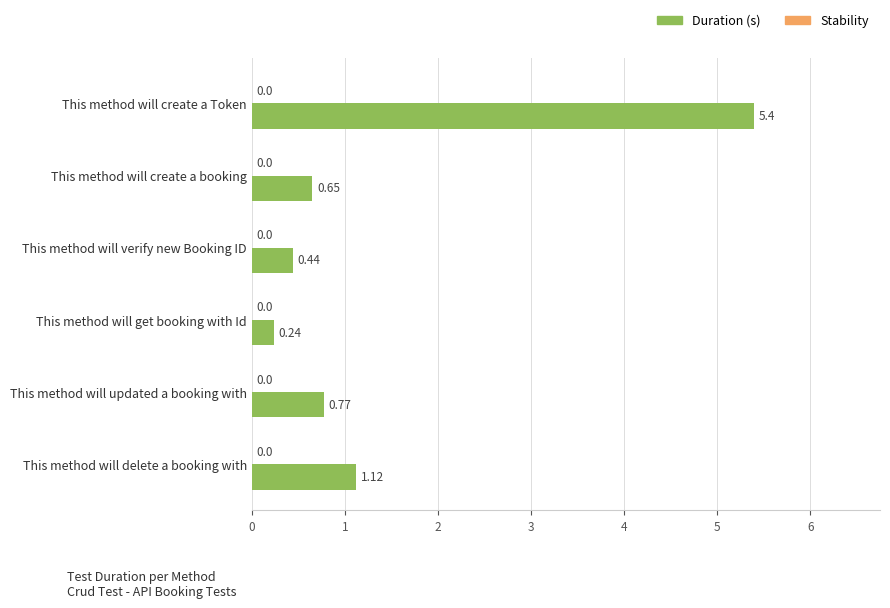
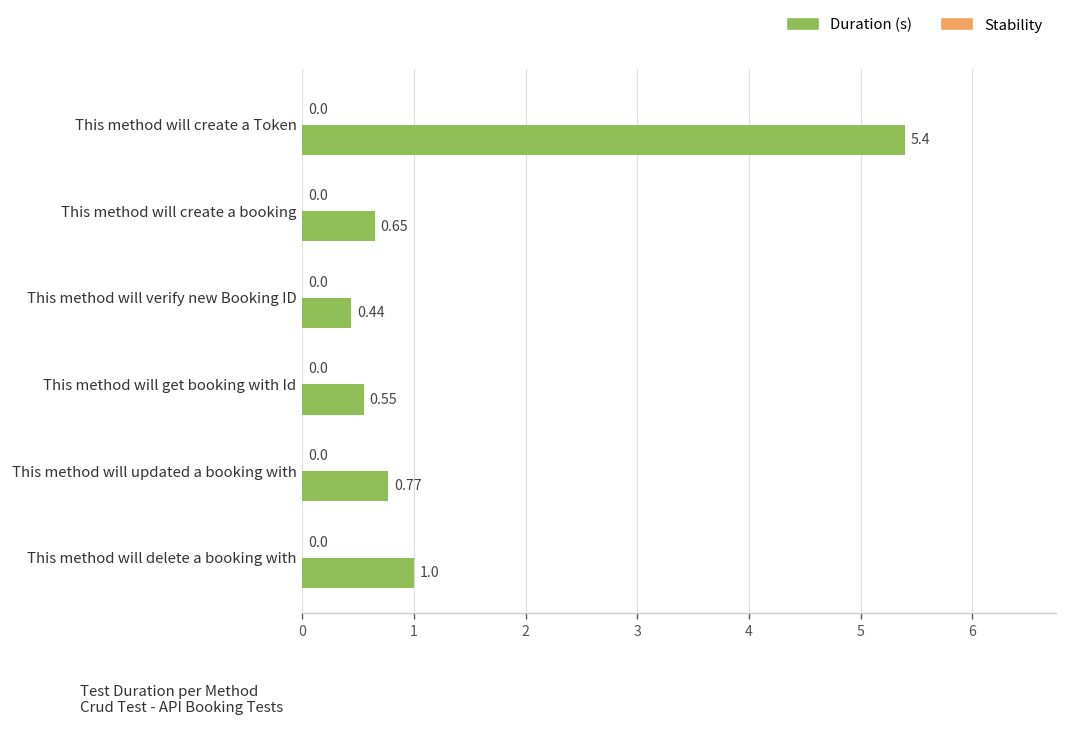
  {
    "Duration (s)": {
      "This method will create a Token": 5.4,
      "This method will create a booking": 0.65,
      "This method will verify new Booking ID": 0.44,
-     "This method will get booking with Id": 0.24,
+     "This method will get booking with Id": 0.55,
      "This method will updated a booking with": 0.77,
-     "This method will delete a booking with": 1.12
+     "This method will delete a booking with": 1.0
    },
    "Stability": {
      "This method will create a Token": 0.0,
      "This method will create a booking": 0.0,
      "This method will verify new Booking ID": 0.0,
      "This method will get booking with Id": 0.0,
      "This method will updated a booking with": 0.0,
      "This method will delete a booking with": 0.0
    }
  }
